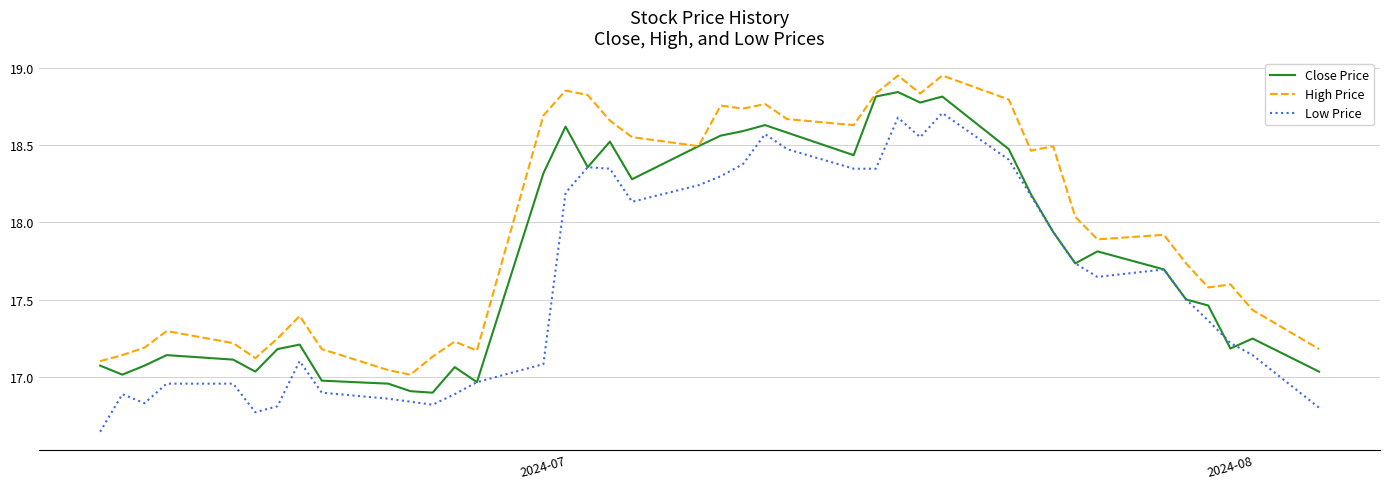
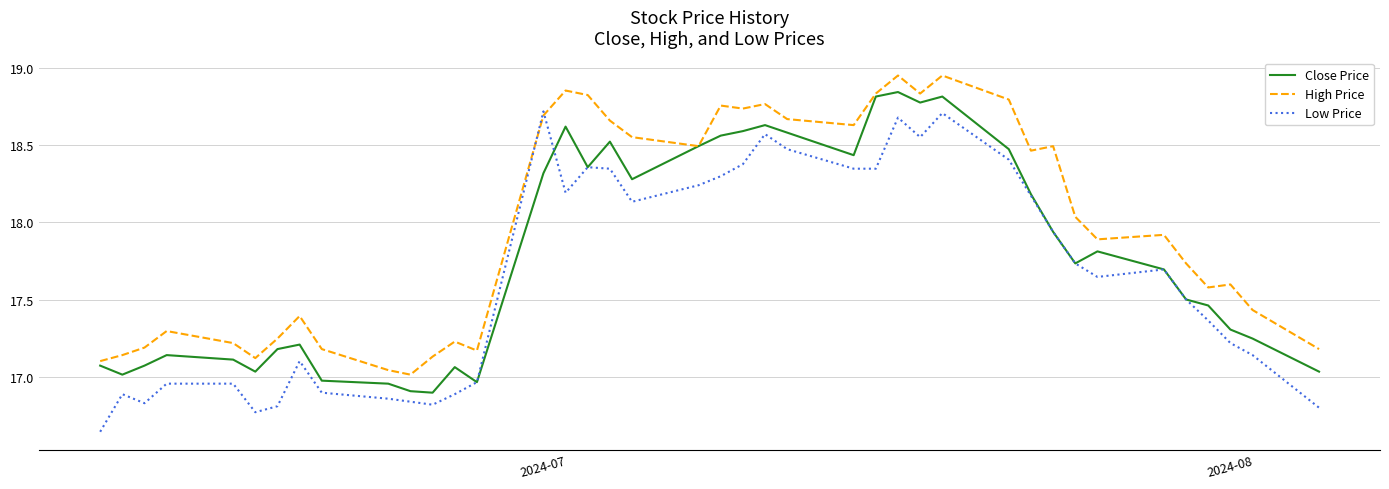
  {
    "Close Price": {
      "2024-07": 18.32,
-     "2024-08": 17.18
+     "2024-08": 17.31
    },
    "High Price": {
      "2024-07": 18.69,
      "2024-08": 17.60
    },
    "Low Price": {
-     "2024-07": 17.08,
+     "2024-07": 18.72,
      "2024-08": 17.22
    }
  }
